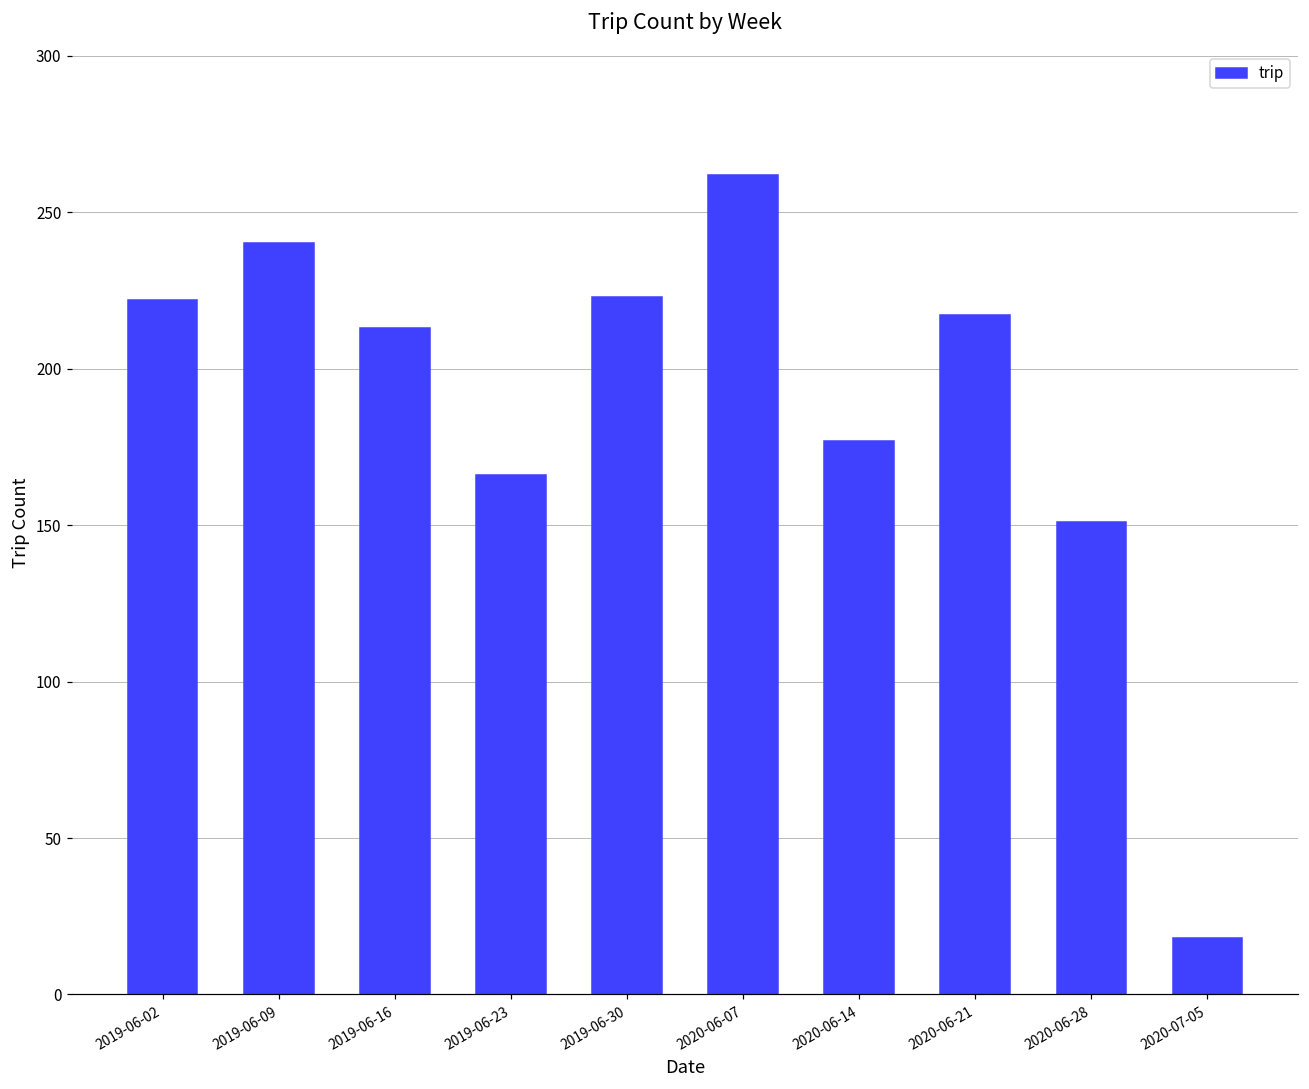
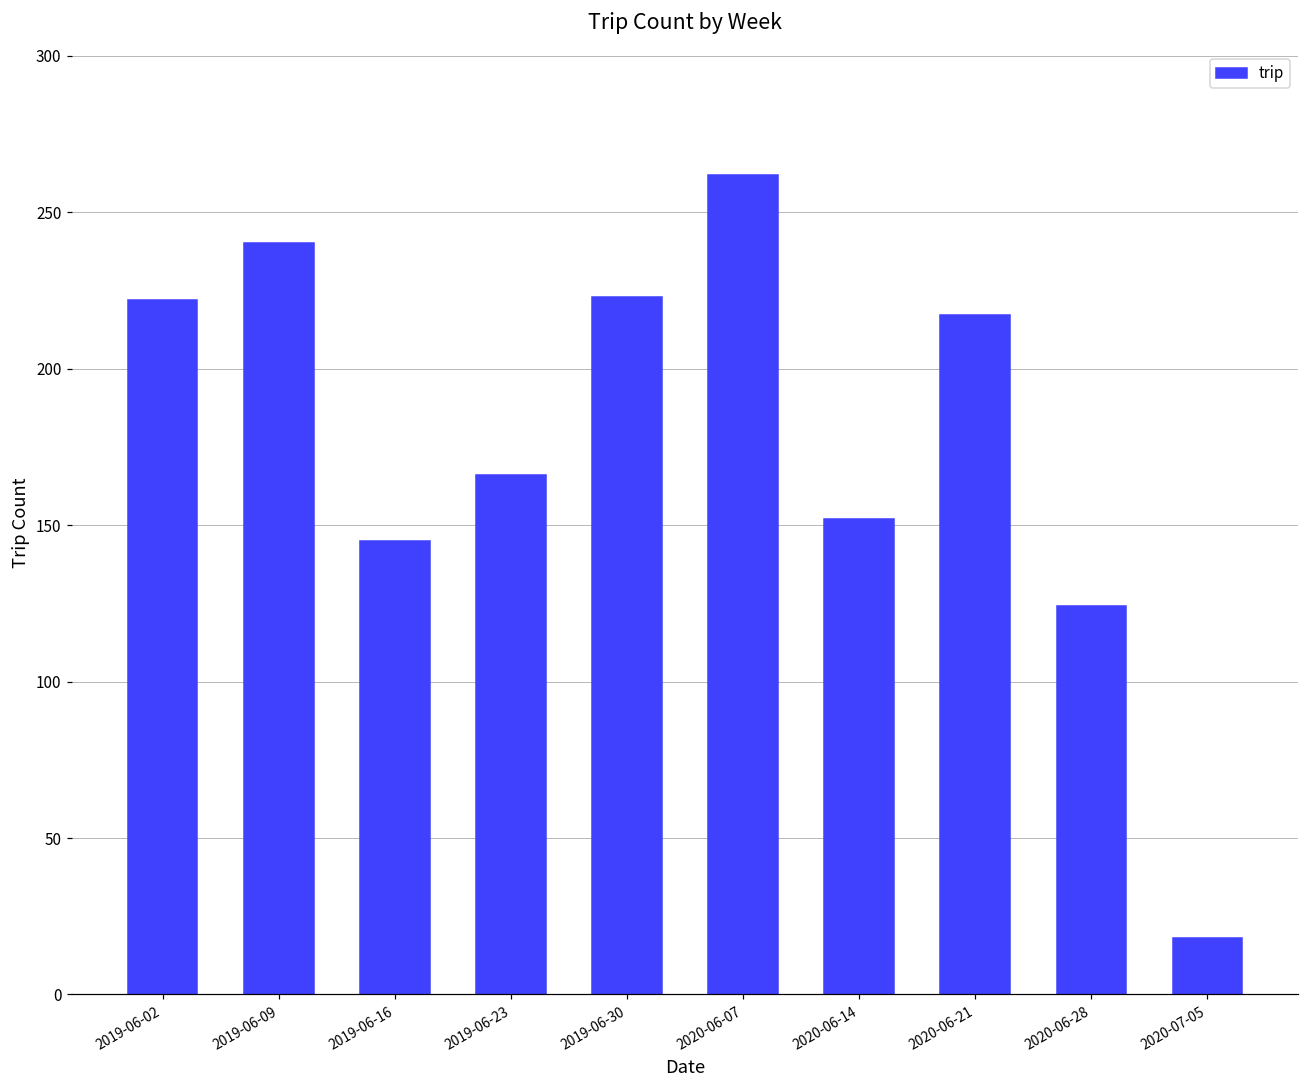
  {
    "2019-06-02": 222,
    "2019-06-09": 240,
-   "2019-06-16": 213,
+   "2019-06-16": 145,
    "2019-06-23": 166,
    "2019-06-30": 223,
    "2020-06-07": 262,
-   "2020-06-14": 177,
+   "2020-06-14": 152,
    "2020-06-21": 217,
-   "2020-06-28": 151,
+   "2020-06-28": 124,
    "2020-07-05": 18
  }
